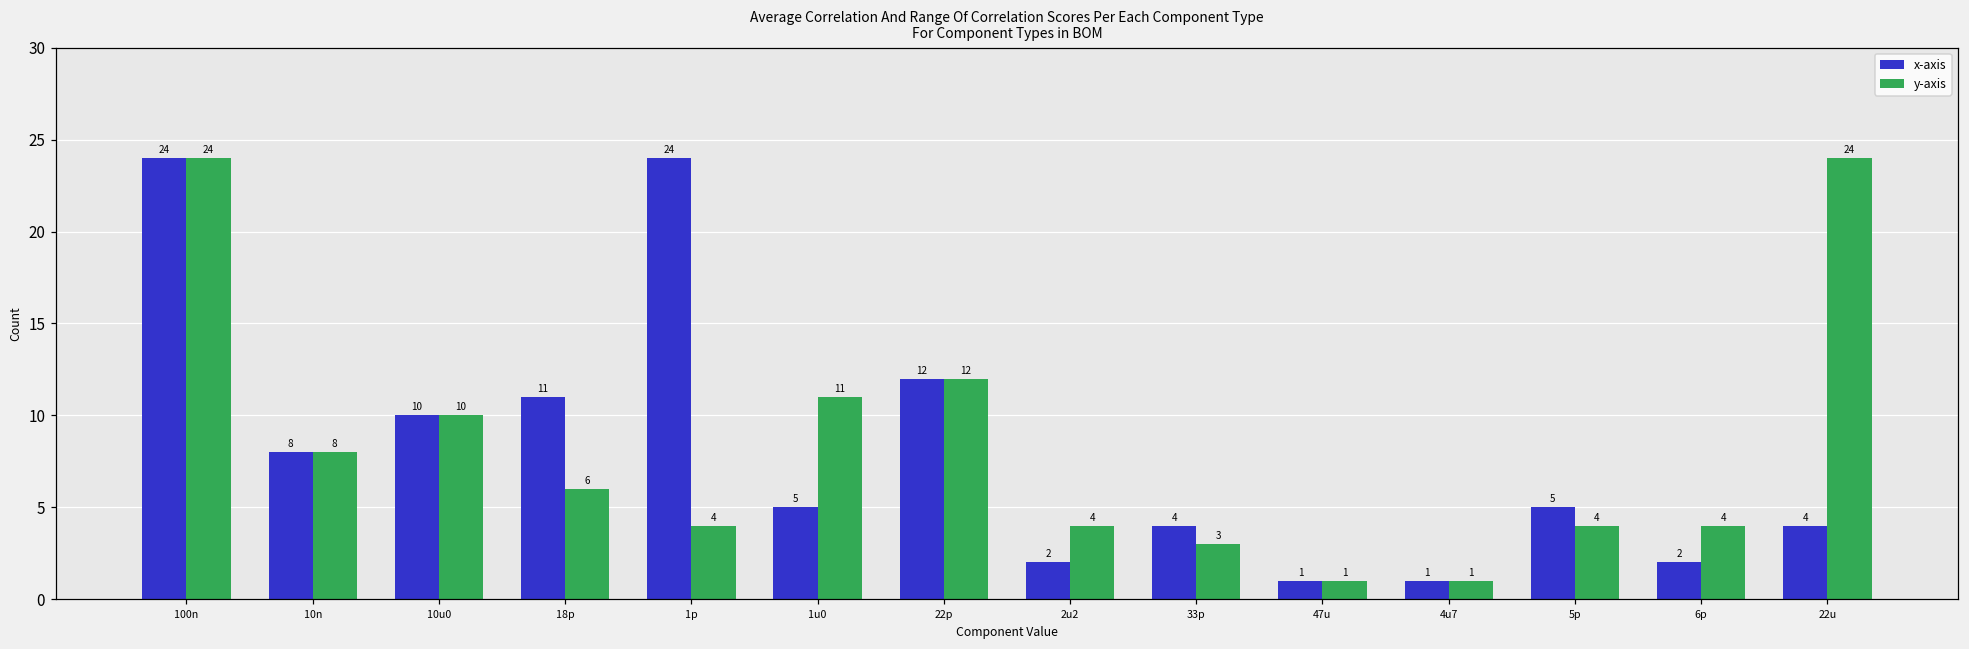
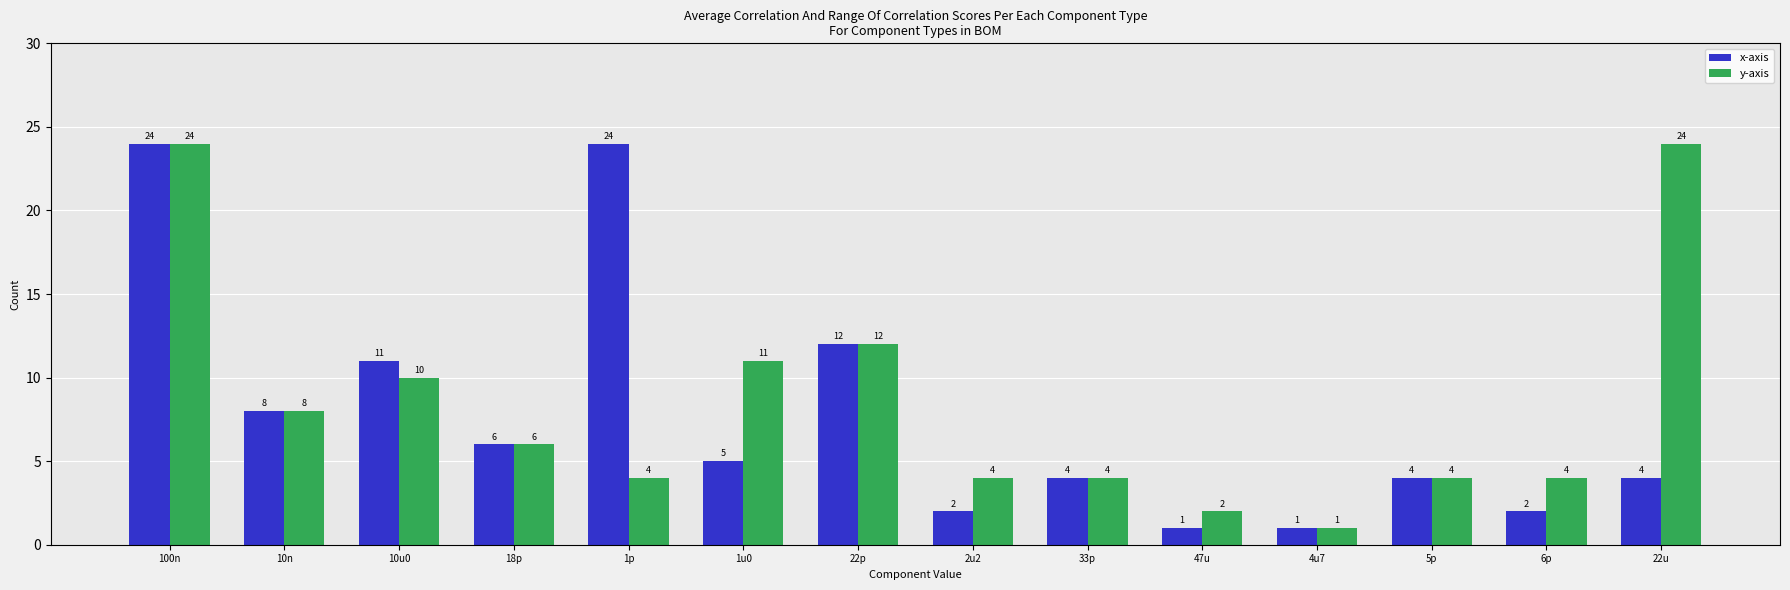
  {
    "x-axis": {
      "100n": 24,
      "10n": 8,
-     "10u0": 10,
-     "18p": 11,
+     "10u0": 11,
+     "18p": 6,
      "1p": 24,
      "1u0": 5,
      "22p": 12,
      "2u2": 2,
      "33p": 4,
      "47u": 1,
      "4u7": 1,
-     "5p": 5,
+     "5p": 4,
      "6p": 2,
      "22u": 4
    },
    "y-axis": {
      "100n": 24,
      "10n": 8,
      "10u0": 10,
      "18p": 6,
      "1p": 4,
      "1u0": 11,
      "22p": 12,
      "2u2": 4,
-     "33p": 3,
-     "47u": 1,
+     "33p": 4,
+     "47u": 2,
      "4u7": 1,
      "5p": 4,
      "6p": 4,
      "22u": 24
    }
  }
